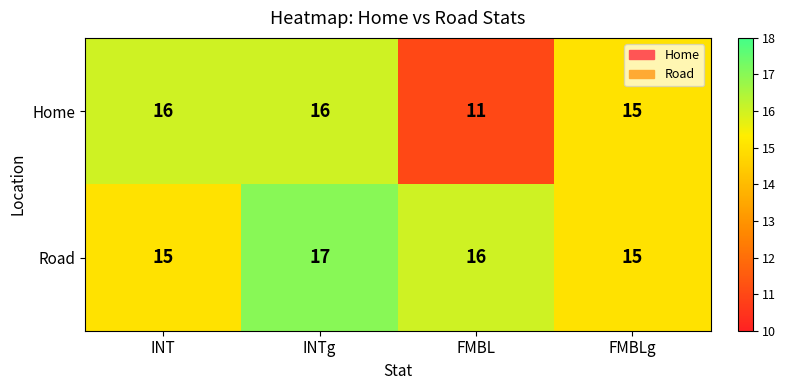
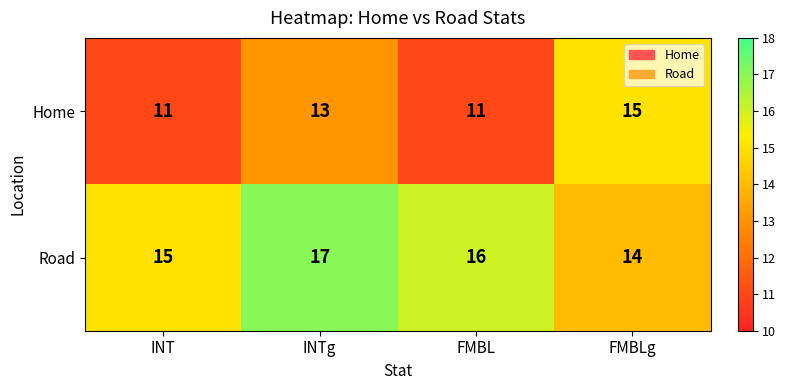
  {
    "Home": {
-     "INT": 16,
-     "INTg": 16,
+     "INT": 11,
+     "INTg": 13,
      "FMBL": 11,
      "FMBLg": 15
    },
    "Road": {
      "INT": 15,
      "INTg": 17,
      "FMBL": 16,
-     "FMBLg": 15
+     "FMBLg": 14
    }
  }
